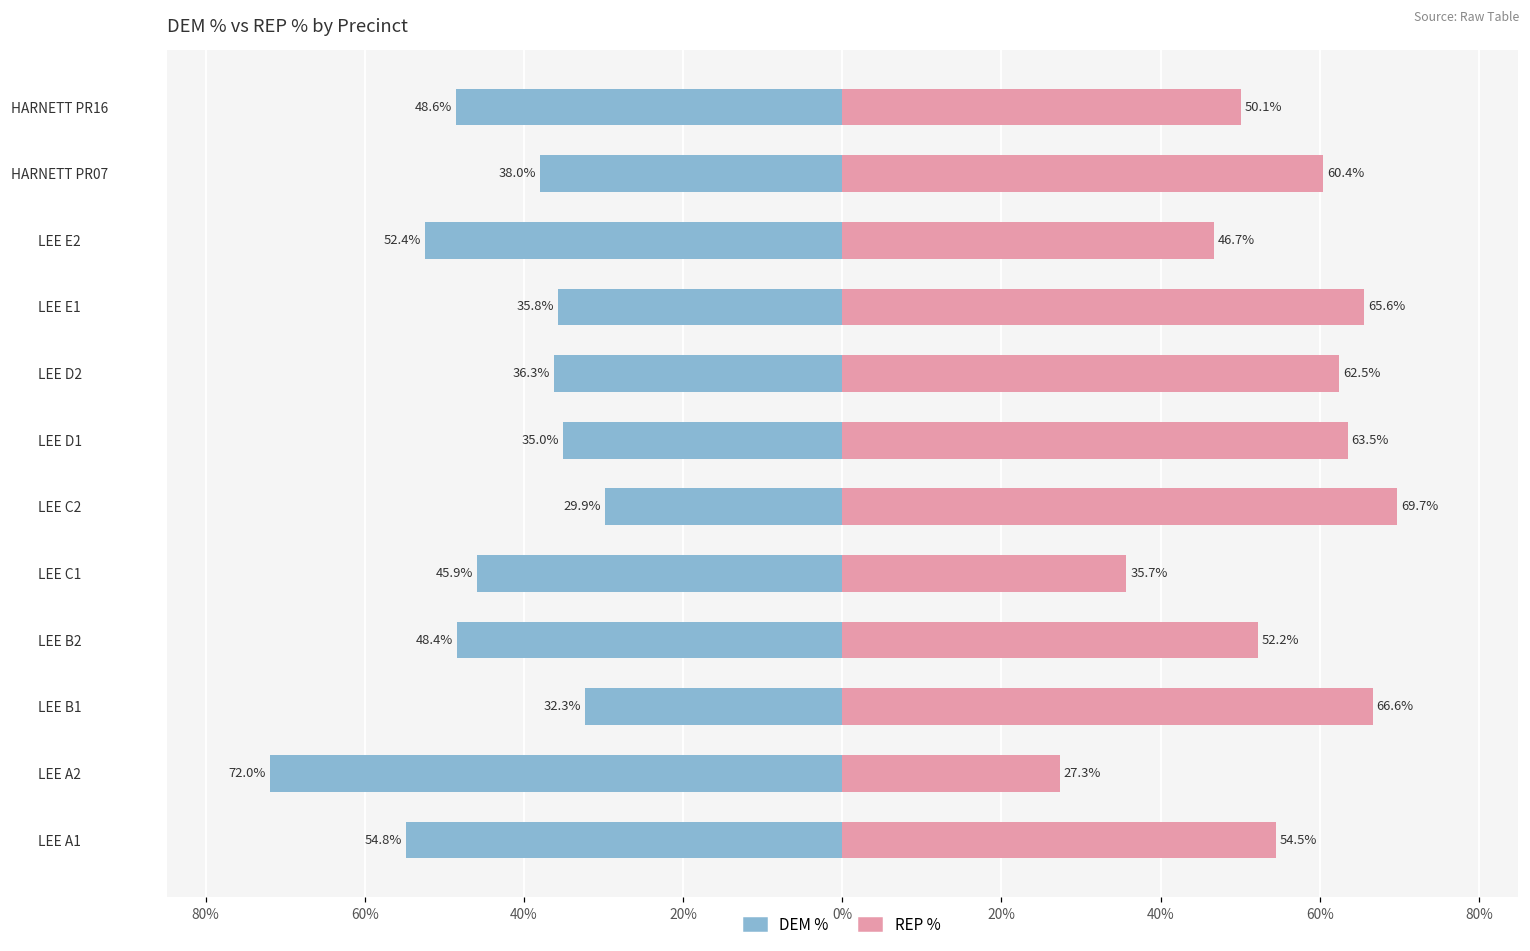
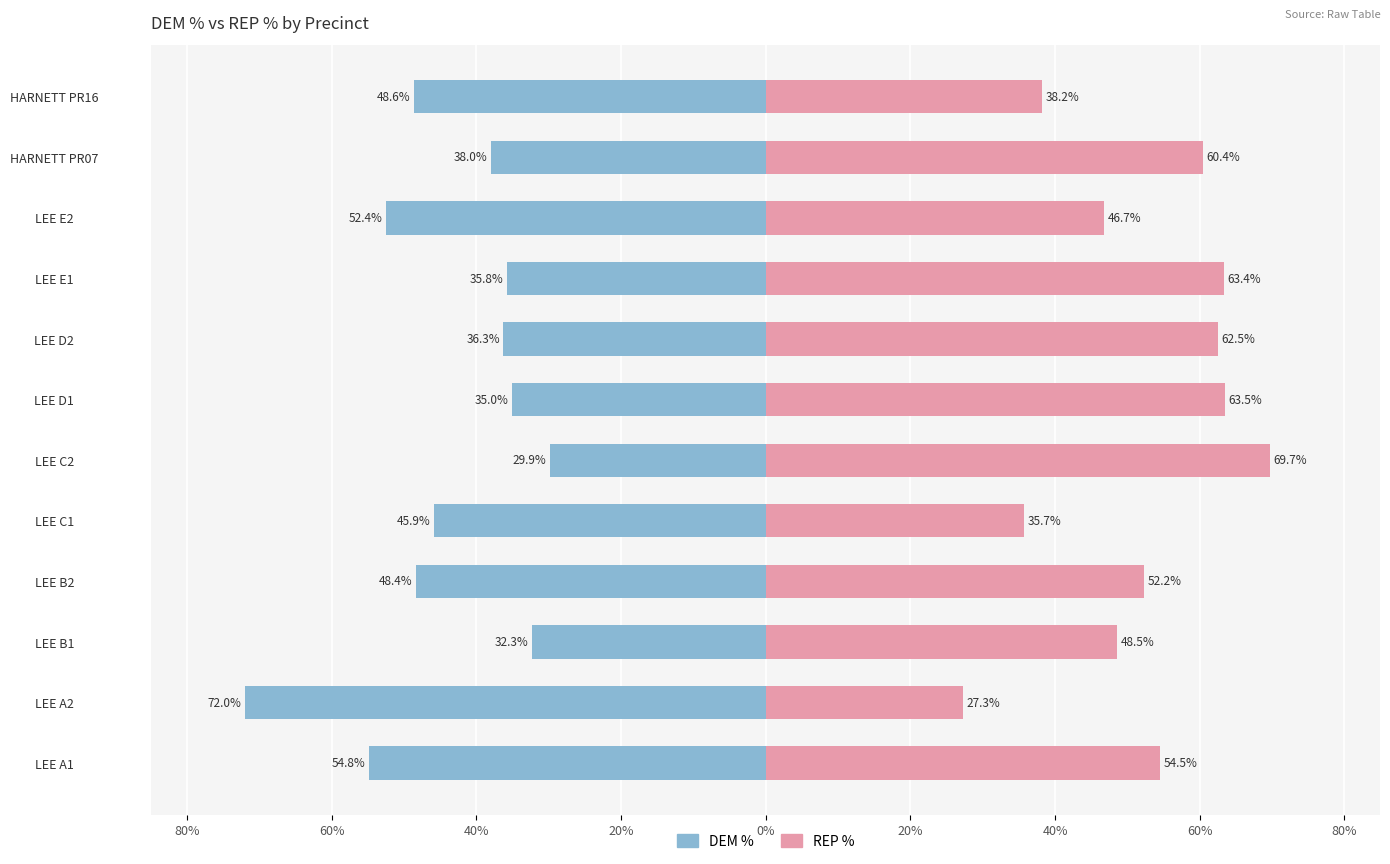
  {
    "REP %": {
-     "HARNETT PR16": "50.1%",
+     "HARNETT PR16": "38.2%",
      "HARNETT PR07": "60.4%",
      "LEE E2": "46.7%",
-     "LEE E1": "65.6%",
+     "LEE E1": "63.4%",
      "LEE D2": "62.5%",
      "LEE D1": "63.5%",
      "LEE C2": "69.7%",
      "LEE C1": "35.7%",
      "LEE B2": "52.2%",
-     "LEE B1": "66.6%",
+     "LEE B1": "48.5%",
      "LEE A2": "27.3%",
      "LEE A1": "54.5%"
    }
  }
